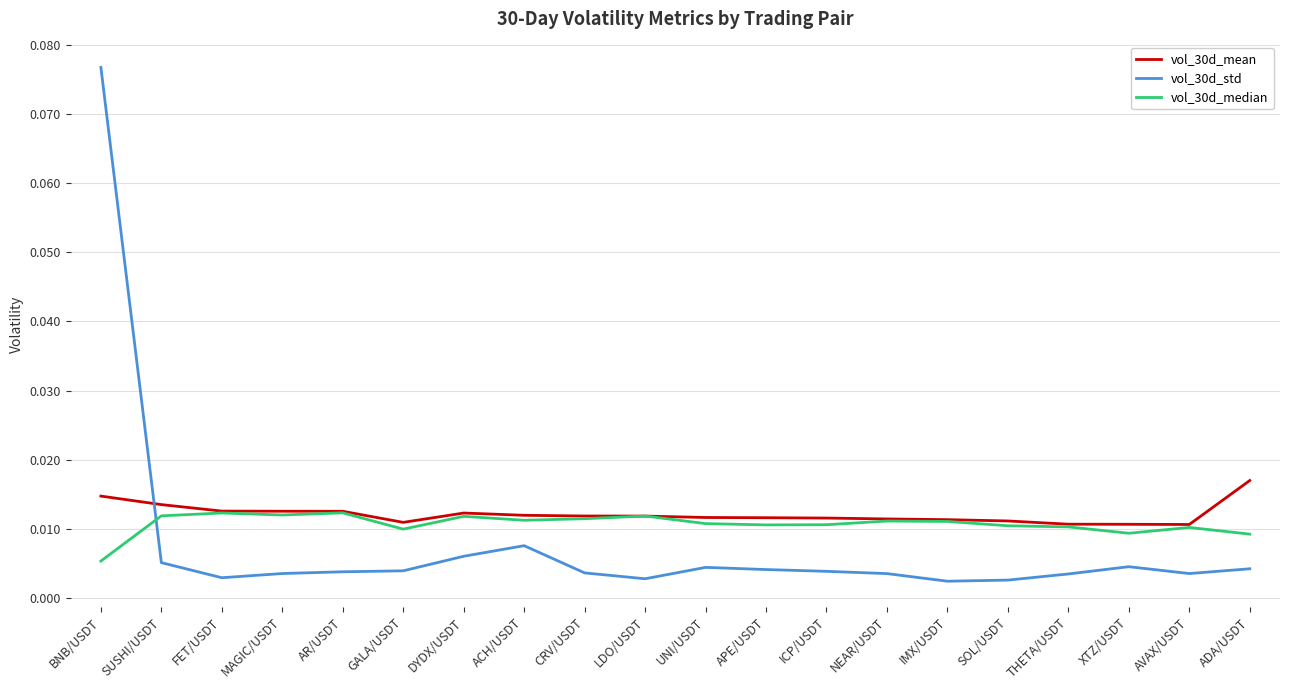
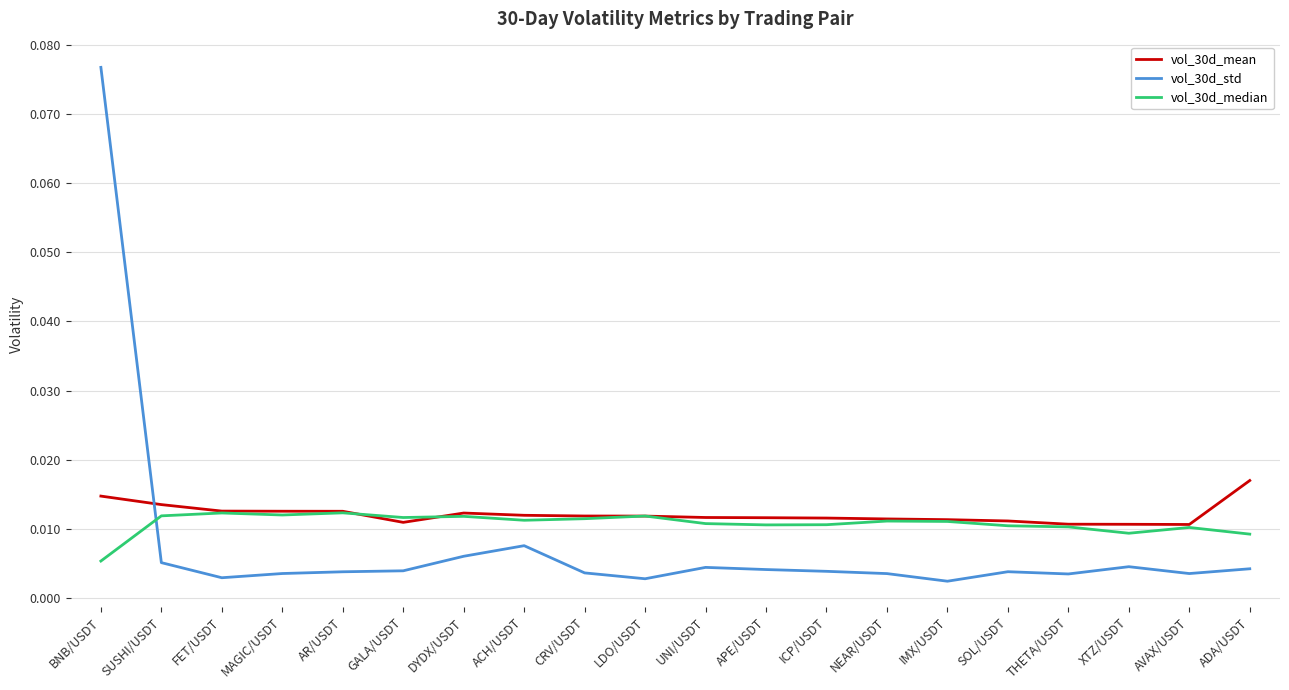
  {
    "vol_30d_mean": {
      "BNB/USDT": 0.015,
      "SUSHI/USDT": 0.014,
      "MAGIC/USDT": 0.013,
      "GALA/USDT": 0.011,
      "DYDX/USDT": 0.012,
      "ACH/USDT": 0.012,
      "CRV/USDT": 0.012,
      "UNI/USDT": 0.012,
      "APE/USDT": 0.012,
      "ICP/USDT": 0.012,
      "SOL/USDT": 0.011,
      "THETA/USDT": 0.011,
      "XTZ/USDT": 0.011,
      "AVAX/USDT": 0.011,
      "ADA/USDT": 0.017
    },
    "vol_30d_std": {
      "BNB/USDT": 0.077,
      "SUSHI/USDT": 0.005,
      "FET/USDT": 0.003,
      "MAGIC/USDT": 0.004,
      "AR/USDT": 0.004,
      "GALA/USDT": 0.004,
      "DYDX/USDT": 0.006,
      "ACH/USDT": 0.008,
      "CRV/USDT": 0.004,
      "LDO/USDT": 0.003,
      "UNI/USDT": 0.004,
      "APE/USDT": 0.004,
      "ICP/USDT": 0.004,
      "NEAR/USDT": 0.004,
      "IMX/USDT": 0.002,
-     "SOL/USDT": 0.003,
+     "SOL/USDT": 0.004,
      "THETA/USDT": 0.004,
      "XTZ/USDT": 0.005,
      "AVAX/USDT": 0.004,
      "ADA/USDT": 0.004
    },
    "vol_30d_median": {
      "BNB/USDT": 0.005,
      "SUSHI/USDT": 0.012,
      "MAGIC/USDT": 0.012,
-     "GALA/USDT": 0.010,
+     "GALA/USDT": 0.012,
      "DYDX/USDT": 0.012,
      "ACH/USDT": 0.011,
      "CRV/USDT": 0.012,
      "UNI/USDT": 0.011,
      "APE/USDT": 0.011,
      "ICP/USDT": 0.011,
      "SOL/USDT": 0.010,
      "THETA/USDT": 0.010,
      "XTZ/USDT": 0.009,
      "AVAX/USDT": 0.010,
      "ADA/USDT": 0.009
    }
  }
